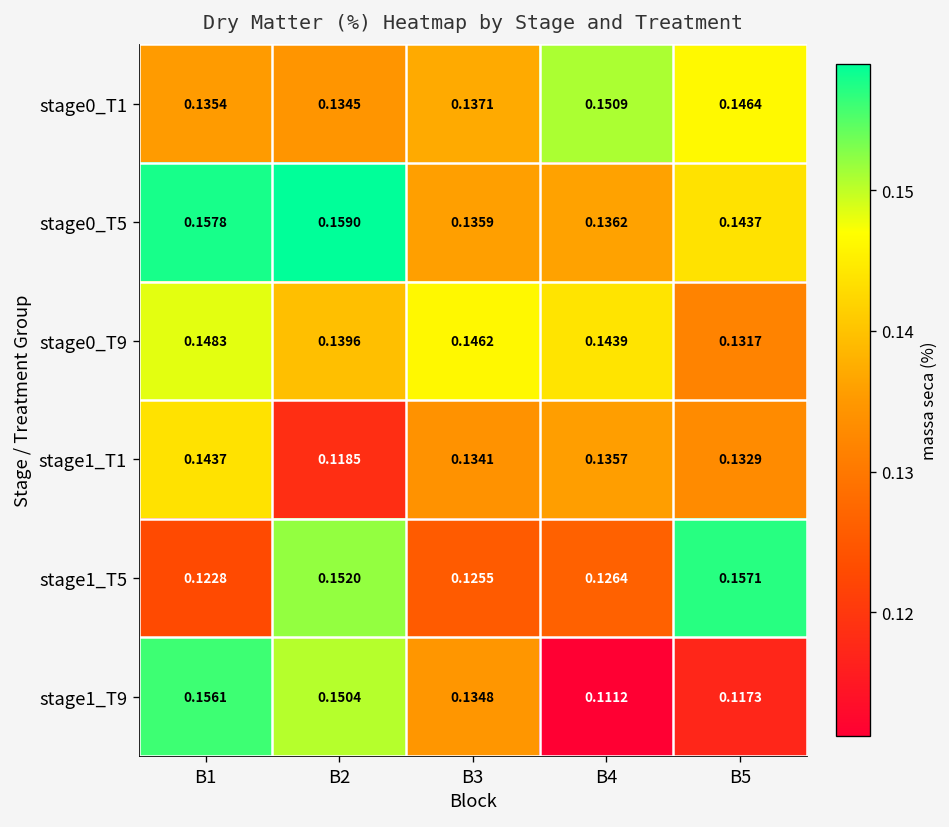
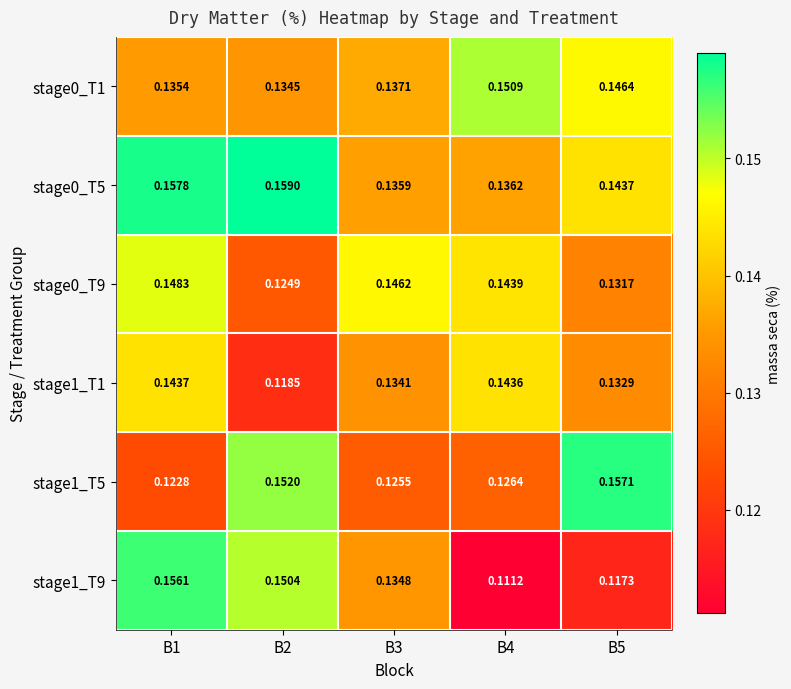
  {
    "stage0_T1": {
      "B1": 0.1354,
      "B2": 0.1345,
      "B3": 0.1371,
      "B4": 0.1509,
      "B5": 0.1464
    },
    "stage0_T5": {
      "B1": 0.1578,
      "B2": 0.1590,
      "B3": 0.1359,
      "B4": 0.1362,
      "B5": 0.1437
    },
    "stage0_T9": {
      "B1": 0.1483,
-     "B2": 0.1396,
+     "B2": 0.1249,
      "B3": 0.1462,
      "B4": 0.1439,
      "B5": 0.1317
    },
    "stage1_T1": {
      "B1": 0.1437,
      "B2": 0.1185,
      "B3": 0.1341,
-     "B4": 0.1357,
+     "B4": 0.1436,
      "B5": 0.1329
    },
    "stage1_T5": {
      "B1": 0.1228,
      "B2": 0.1520,
      "B3": 0.1255,
      "B4": 0.1264,
      "B5": 0.1571
    },
    "stage1_T9": {
      "B1": 0.1561,
      "B2": 0.1504,
      "B3": 0.1348,
      "B4": 0.1112,
      "B5": 0.1173
    }
  }
